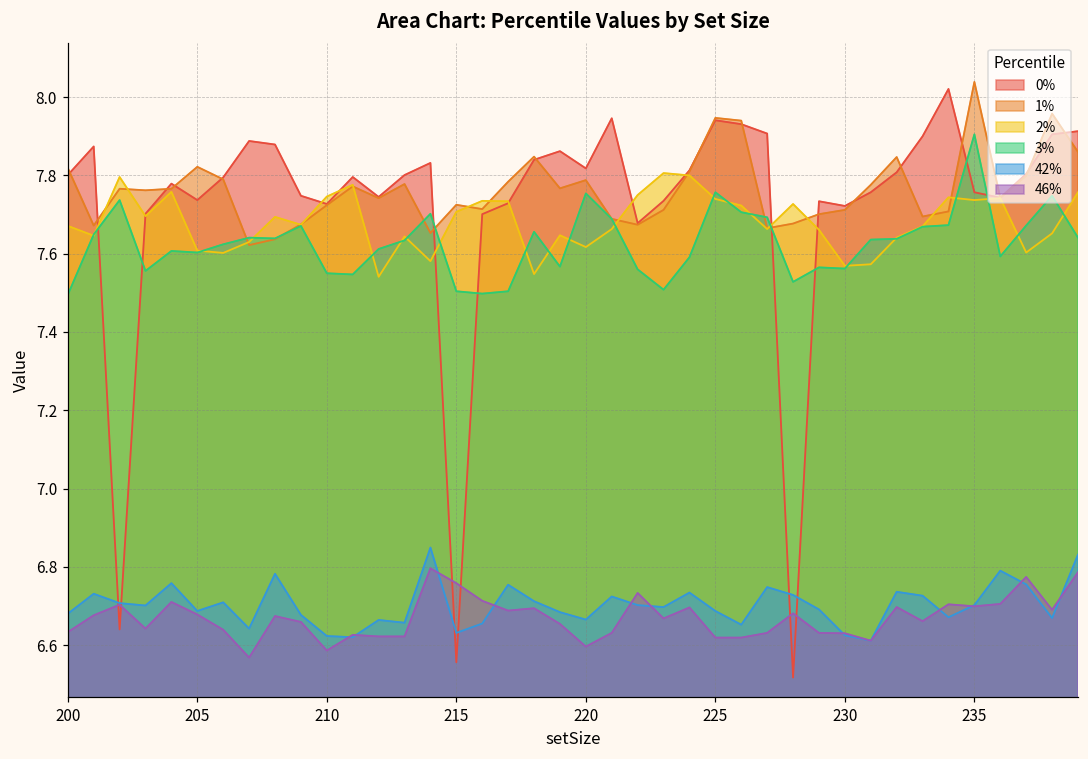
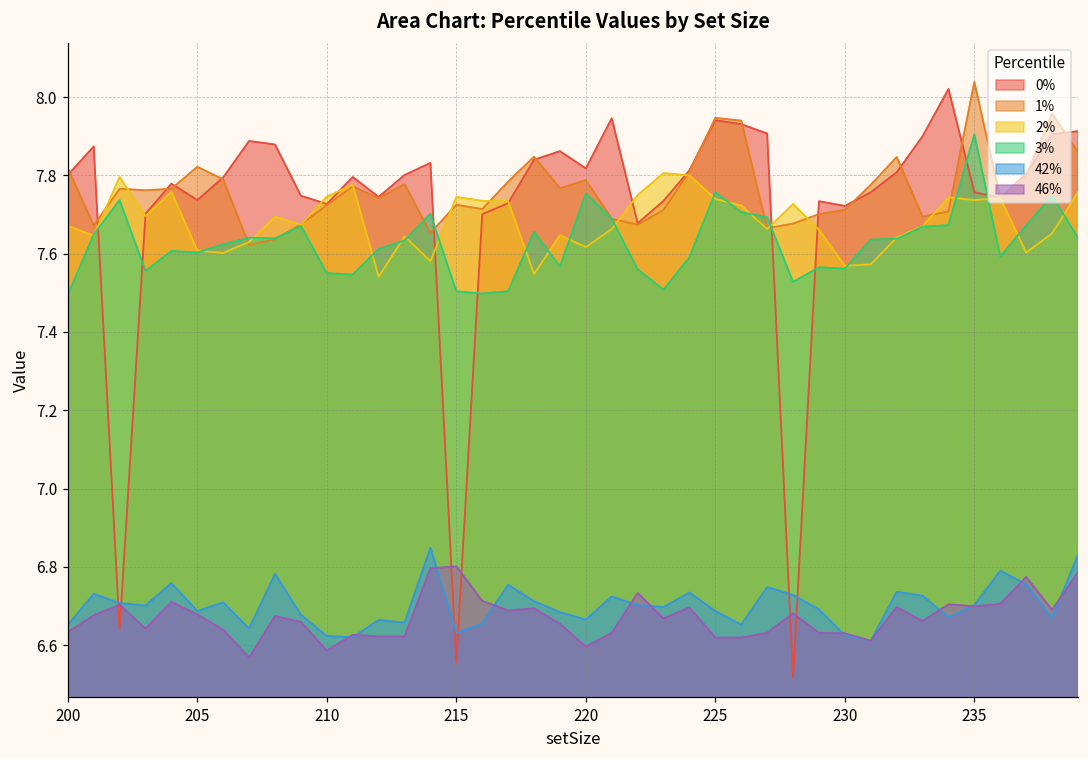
  {
    "2%": {
      "200": 7.67,
      "210": 7.75,
-     "215": 7.71,
+     "215": 7.75,
      "220": 7.62,
      "225": 7.74,
      "235": 7.74
    },
    "3%": {
      "200": 7.50,
      "210": 7.55,
      "215": 7.50,
      "220": 7.75,
      "225": 7.76,
      "235": 7.91
    },
    "42%": {
-     "200": 6.68,
+     "200": 6.65,
      "205": 6.69,
      "210": 6.62,
      "215": 6.63,
      "220": 6.67,
      "225": 6.69
    },
    "46%": {
      "200": 6.63,
      "205": 6.68,
      "210": 6.59,
-     "215": 6.76,
+     "215": 6.80,
      "220": 6.60,
      "225": 6.62
    }
  }
